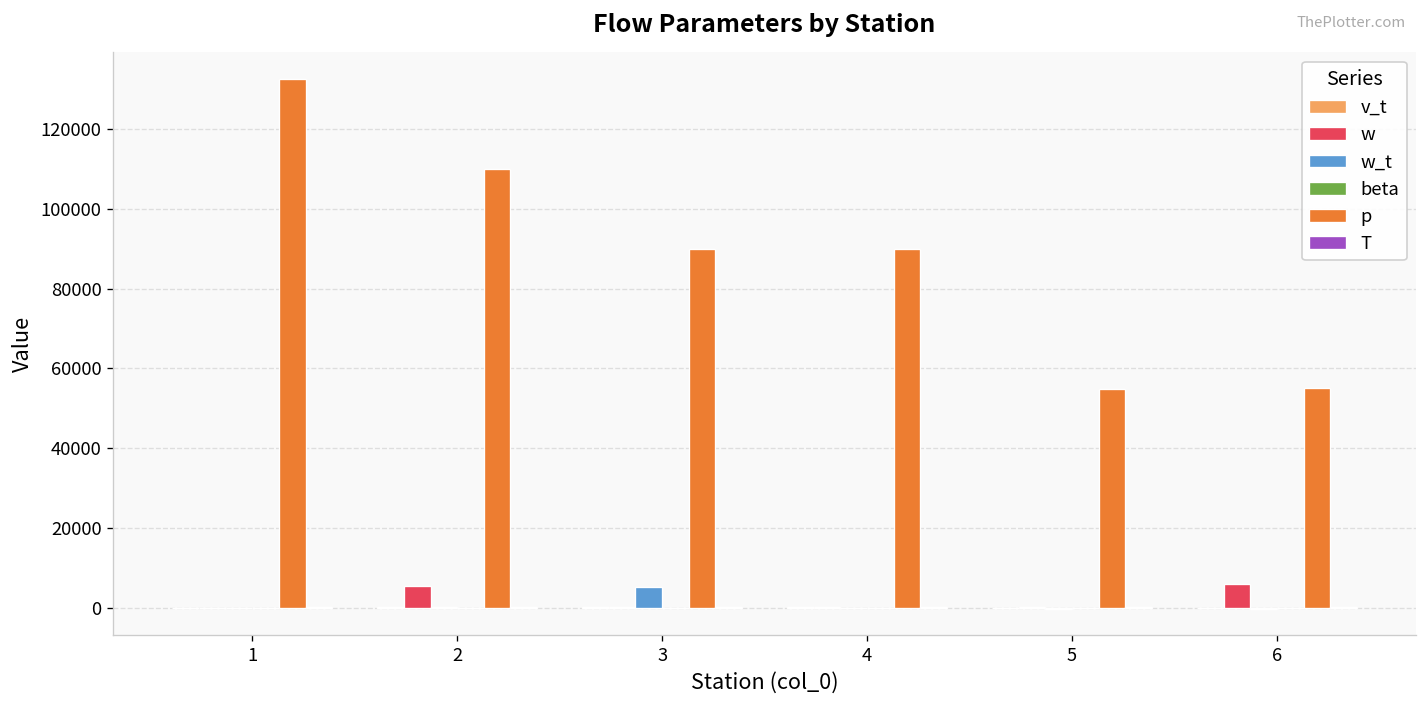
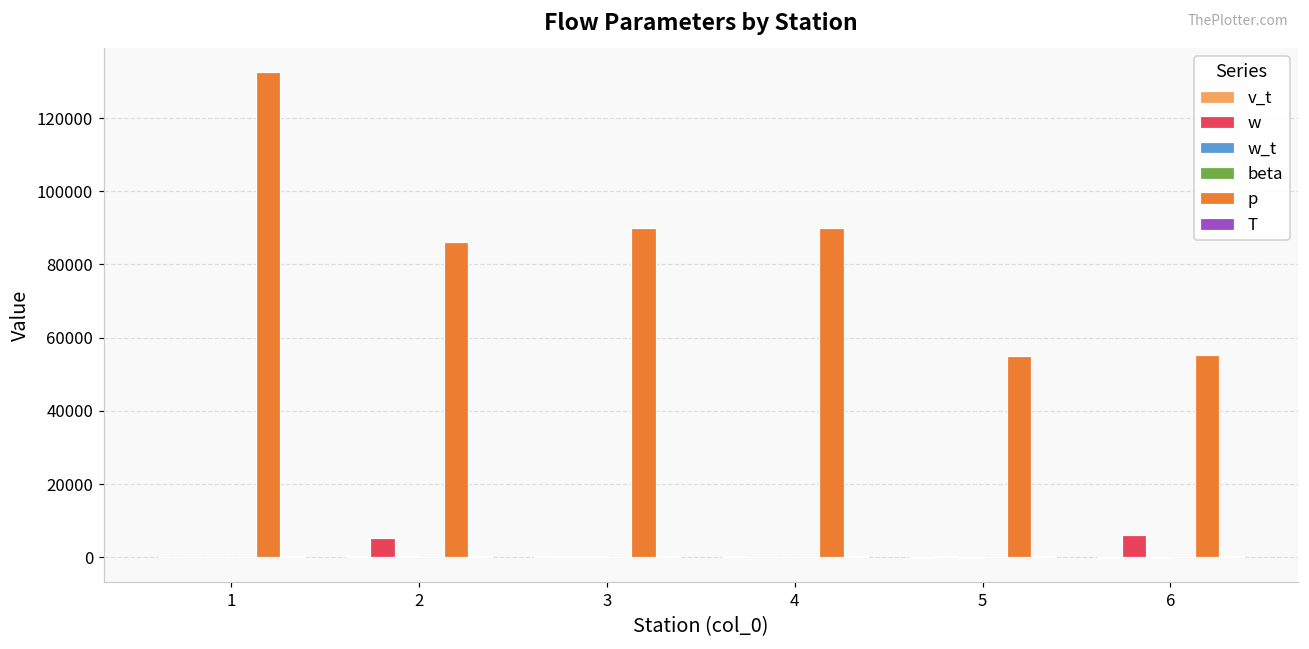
  {
    "v_t": {
      "1": 0
    },
    "w": {
      "2": 5000,
      "6": 6000
    },
    "w_t": {
      "1": 0,
-     "3": 5000
+     "3": 0
    },
    "beta": {
      "1": 0
    },
    "p": {
      "1": 132000,
-     "2": 110000,
+     "2": 86000,
      "3": 90000,
      "4": 90000,
      "5": 55000,
      "6": 55000
    }
  }
